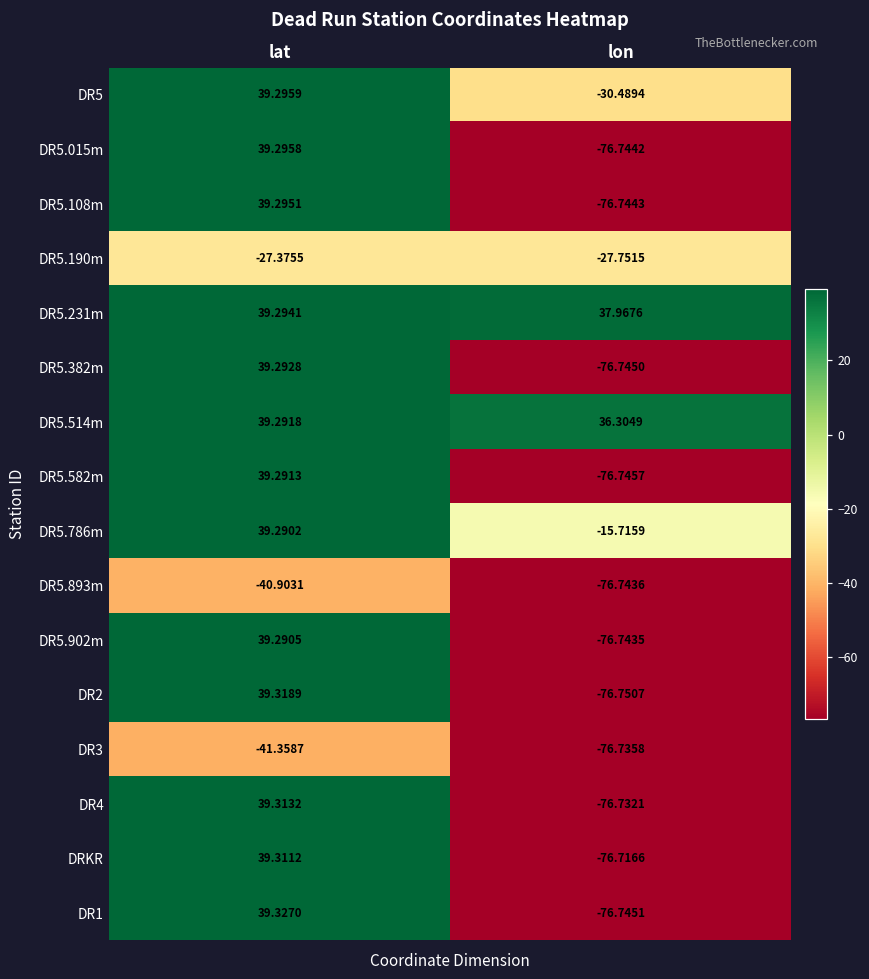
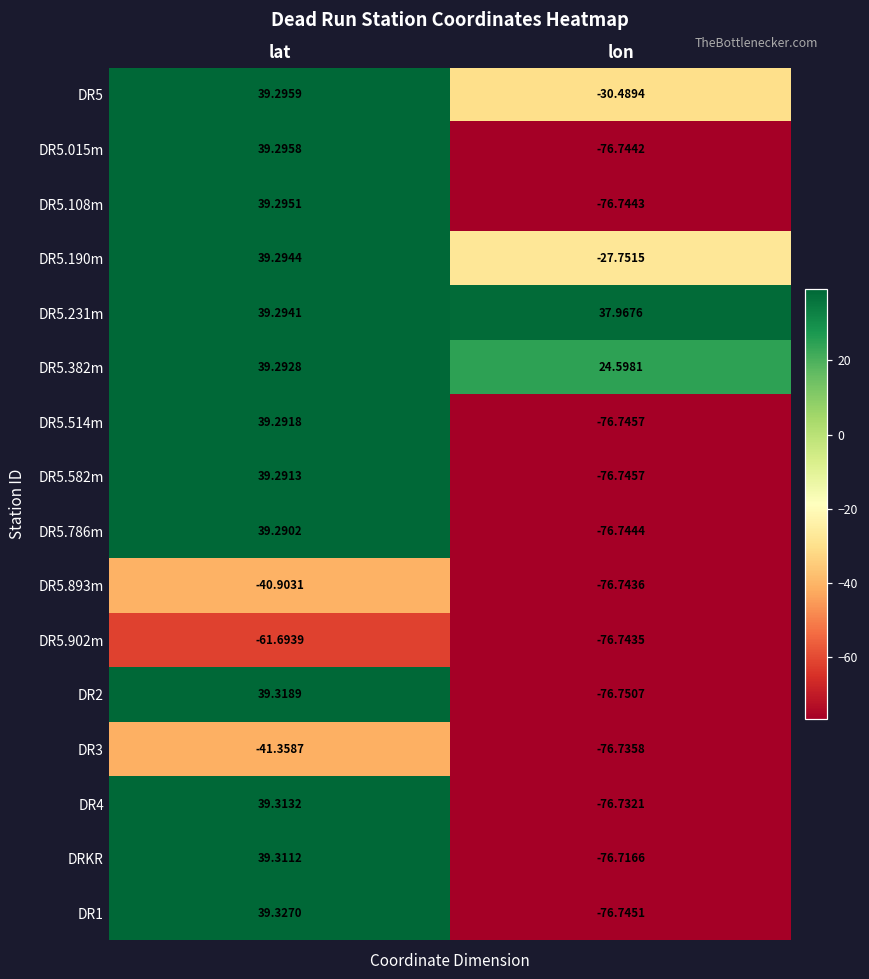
  {
    "DR5": {
      "lat": 39.2959,
      "lon": -30.4894
    },
    "DR5.015m": {
      "lat": 39.2958,
      "lon": -76.7442
    },
    "DR5.108m": {
      "lat": 39.2951,
      "lon": -76.7443
    },
    "DR5.190m": {
-     "lat": -27.3755,
+     "lat": 39.2944,
      "lon": -27.7515
    },
    "DR5.231m": {
      "lat": 39.2941,
      "lon": 37.9676
    },
    "DR5.382m": {
      "lat": 39.2928,
-     "lon": -76.7450
+     "lon": 24.5981
    },
    "DR5.514m": {
      "lat": 39.2918,
-     "lon": 36.3049
+     "lon": -76.7457
    },
    "DR5.582m": {
      "lat": 39.2913,
      "lon": -76.7457
    },
    "DR5.786m": {
      "lat": 39.2902,
-     "lon": -15.7159
+     "lon": -76.7444
    },
    "DR5.893m": {
      "lat": -40.9031,
      "lon": -76.7436
    },
    "DR5.902m": {
-     "lat": 39.2905,
+     "lat": -61.6939,
      "lon": -76.7435
    },
    "DR2": {
      "lat": 39.3189,
      "lon": -76.7507
    },
    "DR3": {
      "lat": -41.3587,
      "lon": -76.7358
    },
    "DR4": {
      "lat": 39.3132,
      "lon": -76.7321
    },
    "DRKR": {
      "lat": 39.3112,
      "lon": -76.7166
    },
    "DR1": {
      "lat": 39.3270,
      "lon": -76.7451
    }
  }
